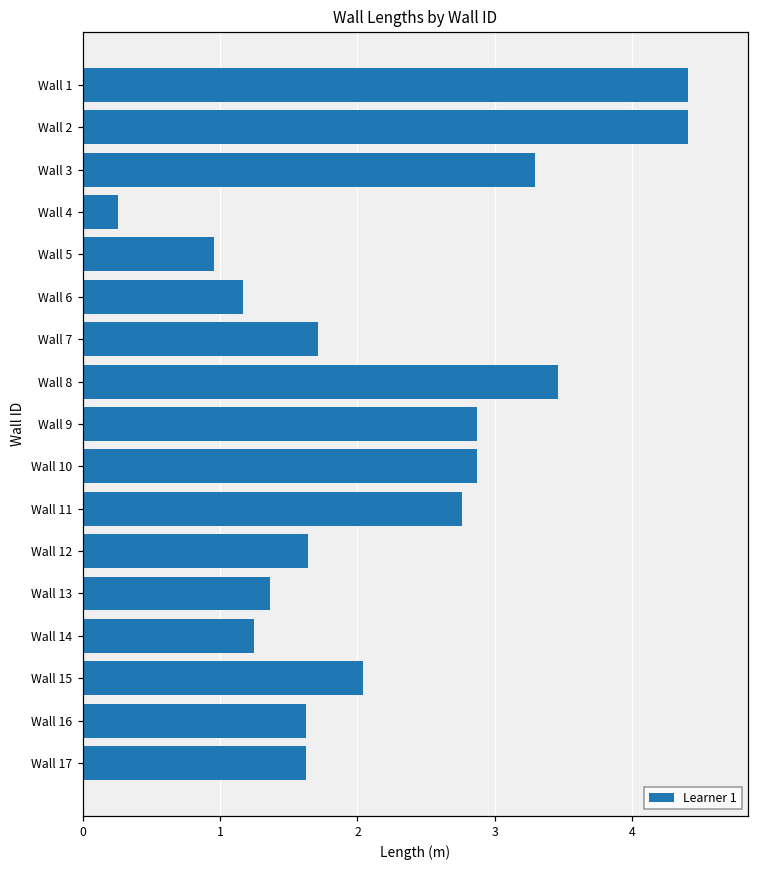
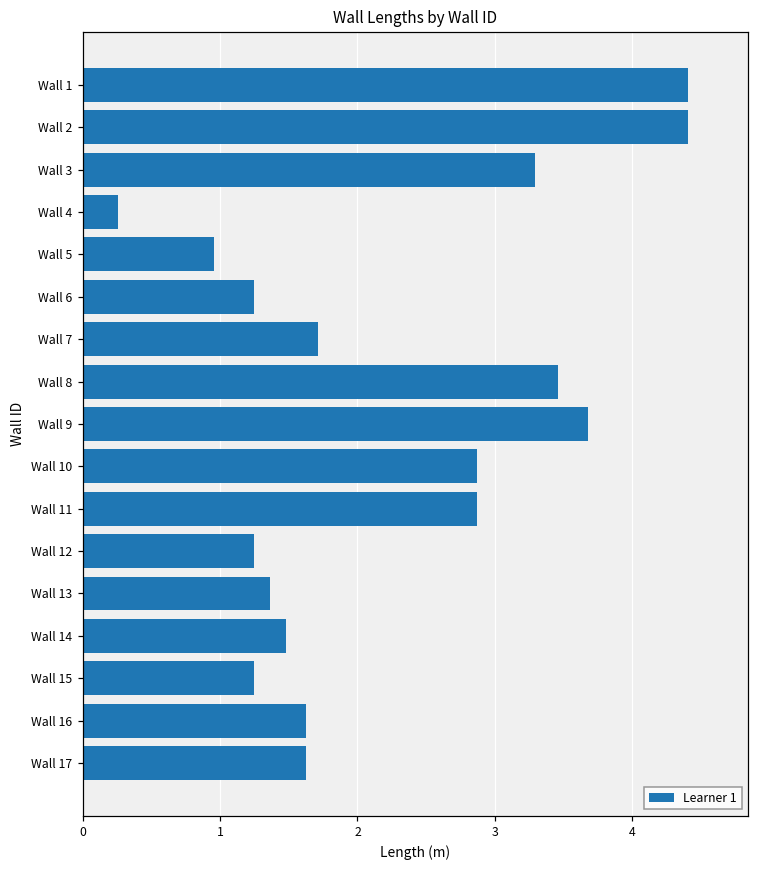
  {
    "Wall 1": 4.40,
    "Wall 2": 4.40,
    "Wall 3": 3.30,
    "Wall 4": 0.26,
    "Wall 5": 0.96,
-   "Wall 6": 1.16,
+   "Wall 6": 1.24,
    "Wall 7": 1.71,
    "Wall 8": 3.46,
-   "Wall 9": 2.87,
+   "Wall 9": 3.68,
    "Wall 10": 2.87,
-   "Wall 11": 2.77,
-   "Wall 12": 1.64,
+   "Wall 11": 2.87,
+   "Wall 12": 1.24,
    "Wall 13": 1.36,
-   "Wall 14": 1.24,
-   "Wall 15": 2.04,
+   "Wall 14": 1.48,
+   "Wall 15": 1.24,
    "Wall 16": 1.63,
    "Wall 17": 1.63
  }
